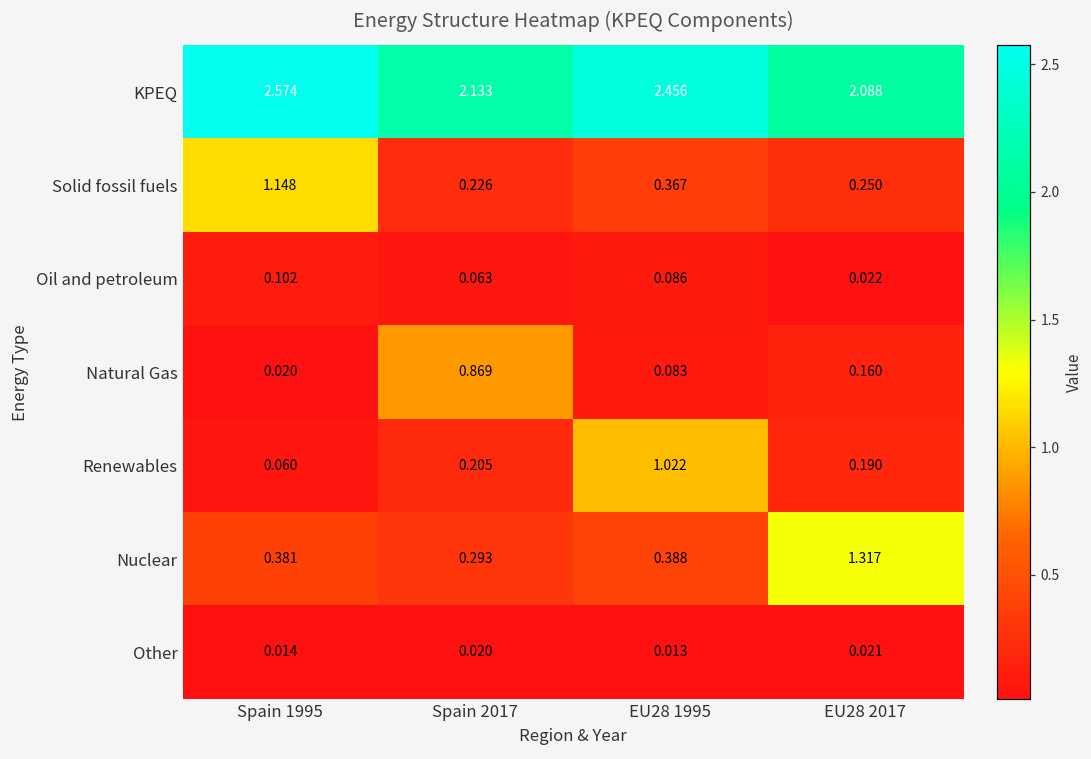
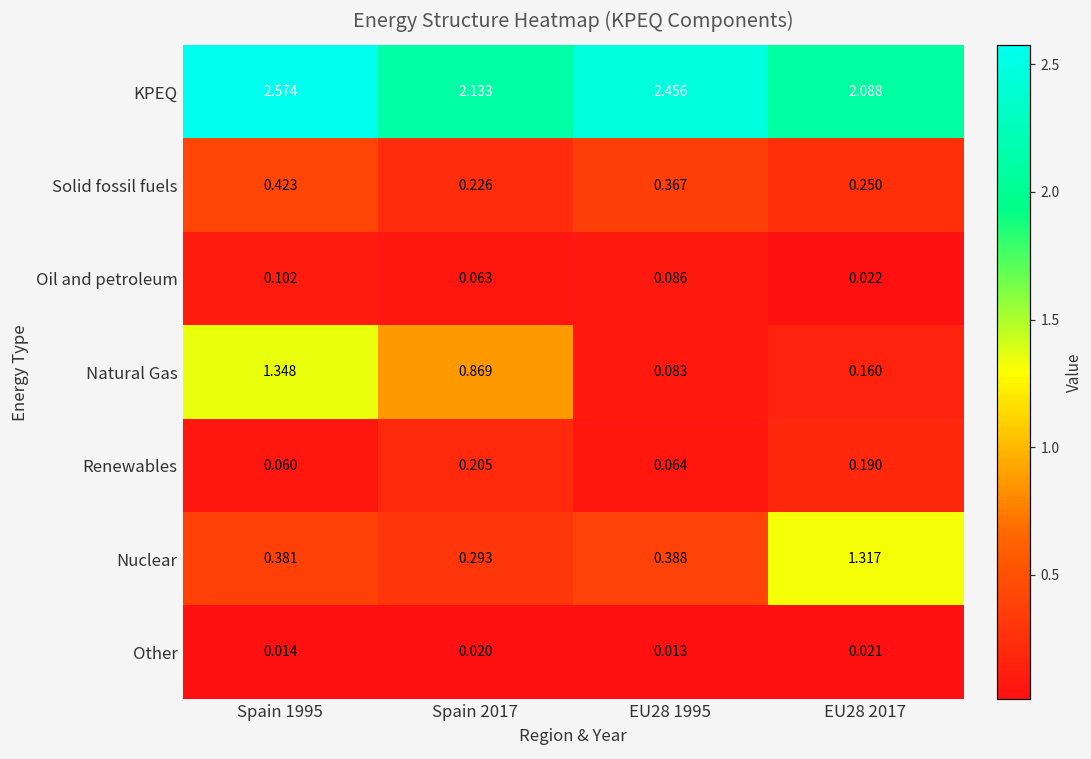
  {
    "KPEQ": {
      "Spain 1995": 2.574,
      "Spain 2017": 2.133,
      "EU28 1995": 2.456,
      "EU28 2017": 2.088
    },
    "Solid fossil fuels": {
-     "Spain 1995": 1.148,
+     "Spain 1995": 0.423,
      "Spain 2017": 0.226,
      "EU28 1995": 0.367,
      "EU28 2017": 0.250
    },
    "Oil and petroleum": {
      "Spain 1995": 0.102,
      "Spain 2017": 0.063,
      "EU28 1995": 0.086,
      "EU28 2017": 0.022
    },
    "Natural Gas": {
-     "Spain 1995": 0.020,
+     "Spain 1995": 1.348,
      "Spain 2017": 0.869,
      "EU28 1995": 0.083,
      "EU28 2017": 0.160
    },
    "Renewables": {
      "Spain 1995": 0.060,
      "Spain 2017": 0.205,
-     "EU28 1995": 1.022,
+     "EU28 1995": 0.064,
      "EU28 2017": 0.190
    },
    "Nuclear": {
      "Spain 1995": 0.381,
      "Spain 2017": 0.293,
      "EU28 1995": 0.388,
      "EU28 2017": 1.317
    },
    "Other": {
      "Spain 1995": 0.014,
      "Spain 2017": 0.020,
      "EU28 1995": 0.013,
      "EU28 2017": 0.021
    }
  }
